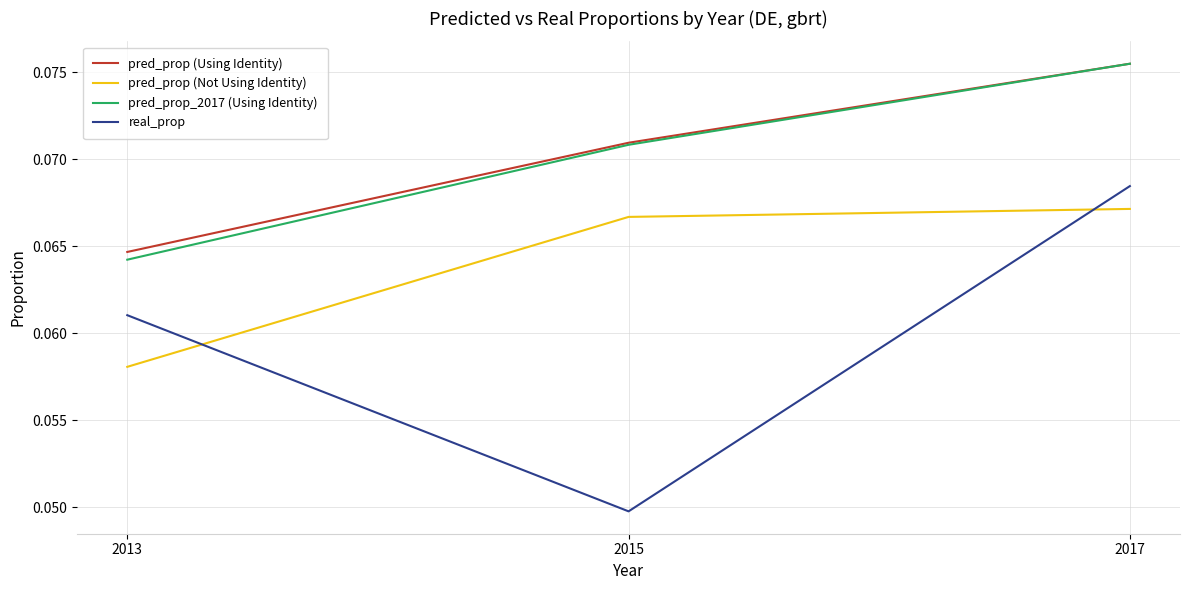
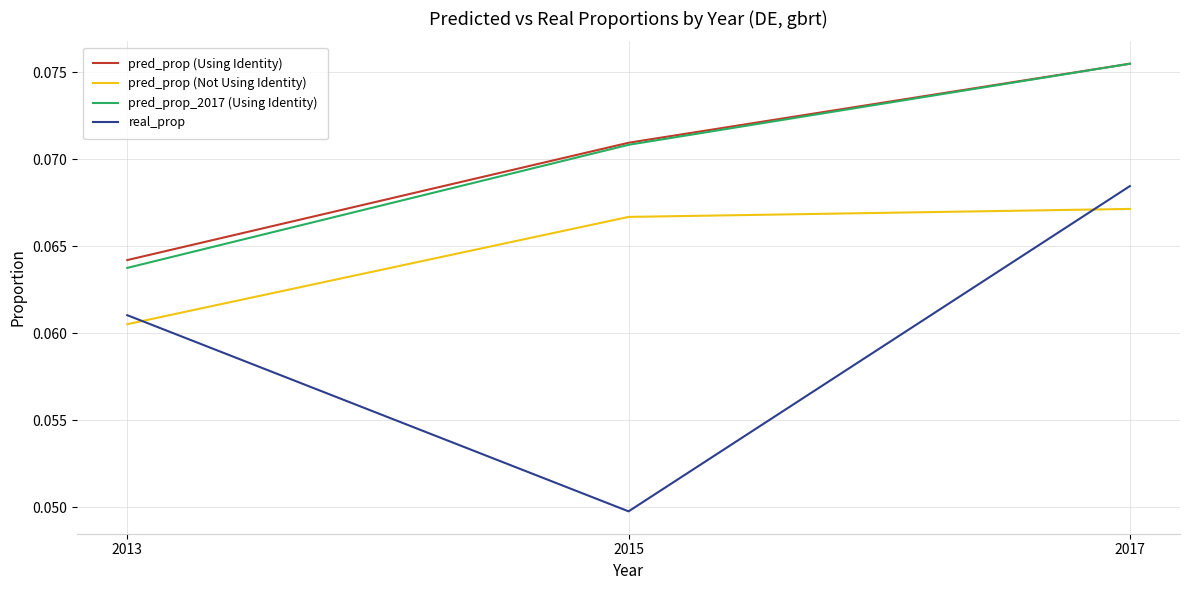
  {
    "pred_prop (Using Identity)": {
-     "2013": 0.0647
+     "2013": 0.0642
    },
    "pred_prop (Not Using Identity)": {
-     "2013": 0.0581,
+     "2013": 0.0605,
      "2015": 0.0667,
      "2017": 0.0671
    },
    "pred_prop_2017 (Using Identity)": {
-     "2013": 0.0642
+     "2013": 0.0638
    },
    "real_prop": {
      "2013": 0.0610,
      "2015": 0.0498,
      "2017": 0.0685
    }
  }
